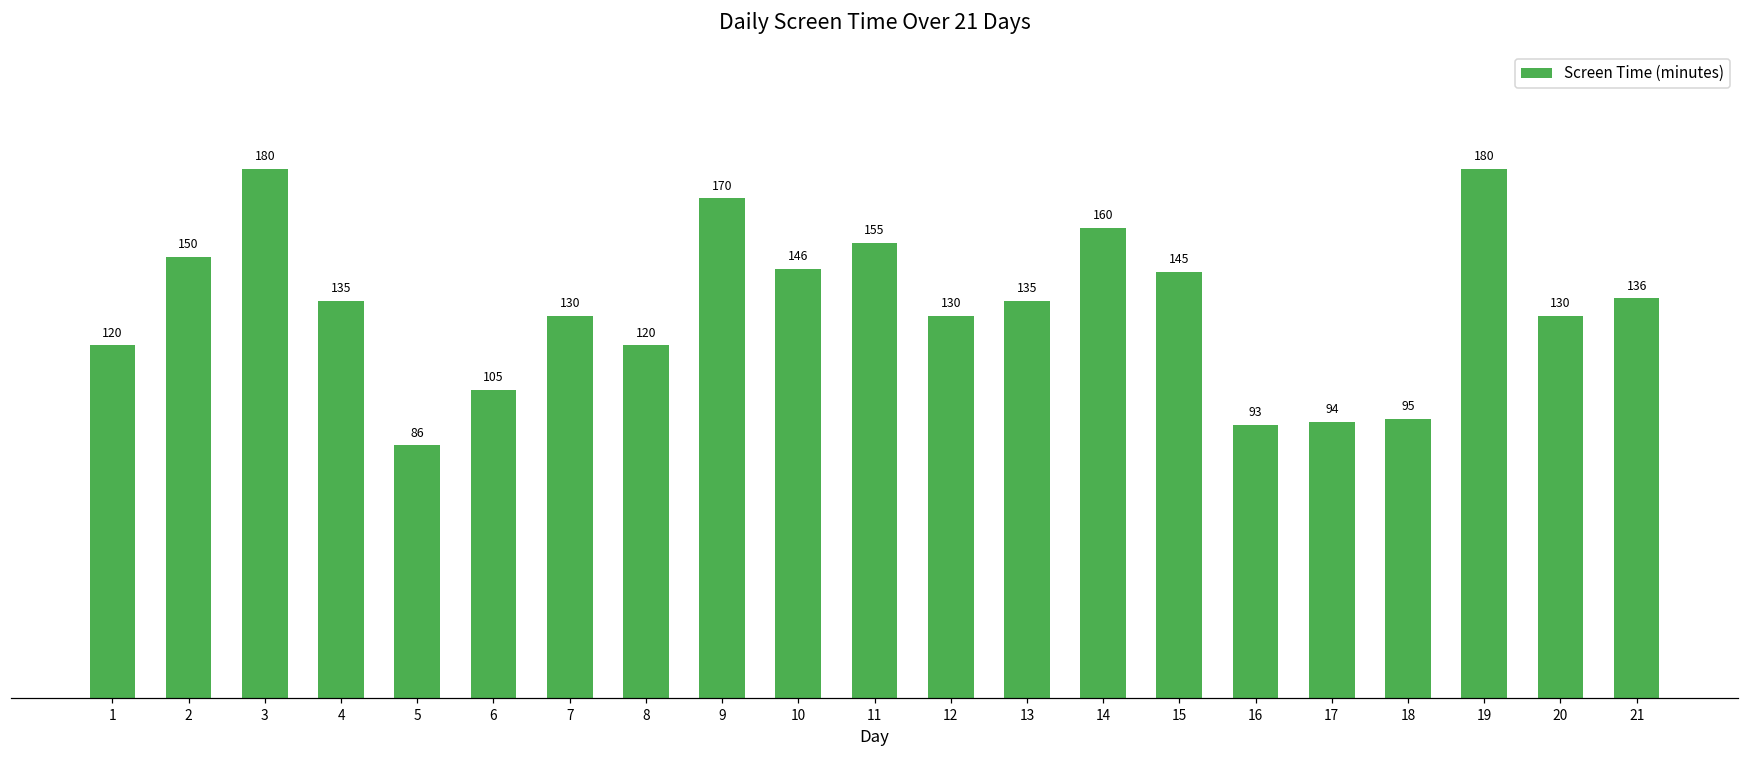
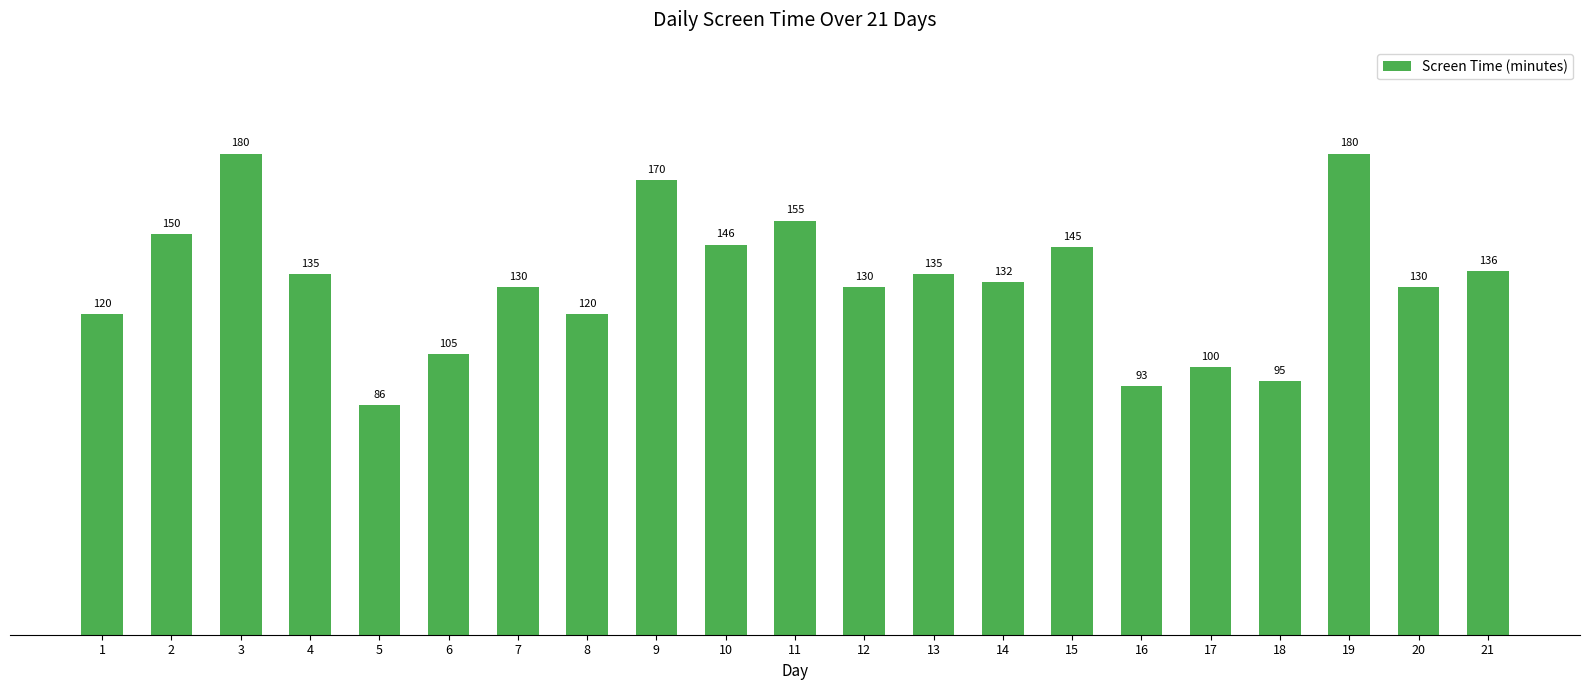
  {
    "1": 120,
    "2": 150,
    "3": 180,
    "4": 135,
    "5": 86,
    "6": 105,
    "7": 130,
    "8": 120,
    "9": 170,
    "10": 146,
    "11": 155,
    "12": 130,
    "13": 135,
-   "14": 160,
+   "14": 132,
    "15": 145,
    "16": 93,
-   "17": 94,
+   "17": 100,
    "18": 95,
    "19": 180,
    "20": 130,
    "21": 136
  }
